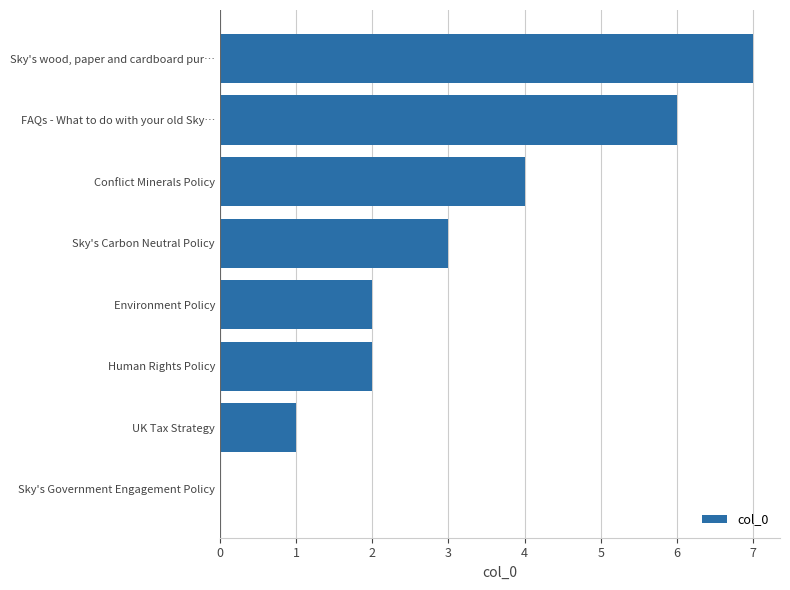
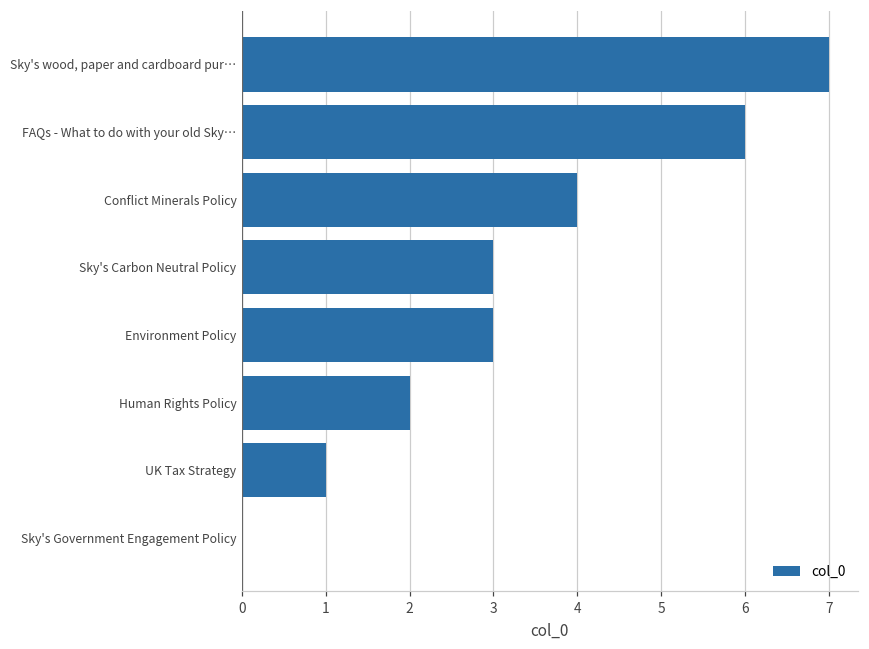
  {
    "Sky's wood, paper and cardboard pur…": 7,
    "FAQs - What to do with your old Sky…": 6,
    "Conflict Minerals Policy": 4,
    "Sky's Carbon Neutral Policy": 3,
-   "Environment Policy": 2,
+   "Environment Policy": 3,
    "Human Rights Policy": 2,
    "UK Tax Strategy": 1,
    "Sky's Government Engagement Policy": 0
  }
